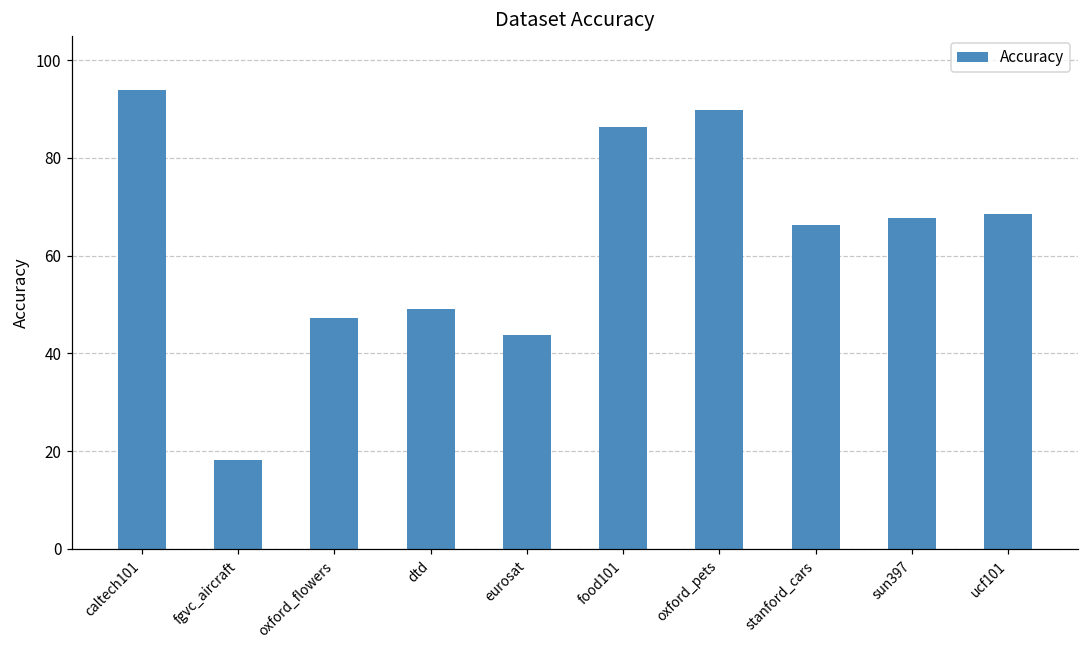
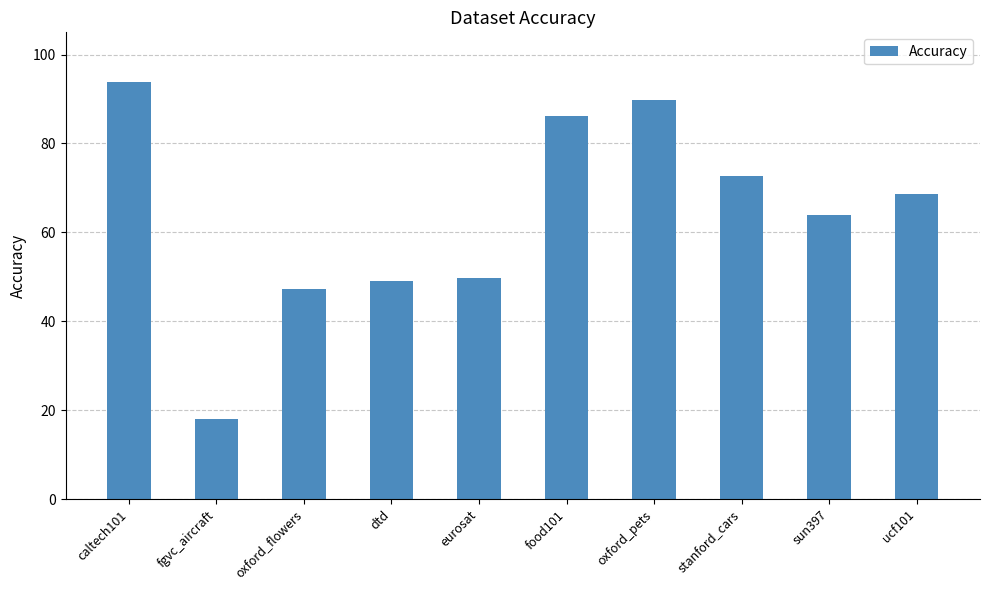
  {
    "caltech101": 94,
    "fgvc_aircraft": 18,
    "oxford_flowers": 47,
    "dtd": 49,
-   "eurosat": 44,
+   "eurosat": 50,
    "food101": 86,
    "oxford_pets": 90,
-   "stanford_cars": 66,
-   "sun397": 68,
+   "stanford_cars": 73,
+   "sun397": 64,
    "ucf101": 69
  }
